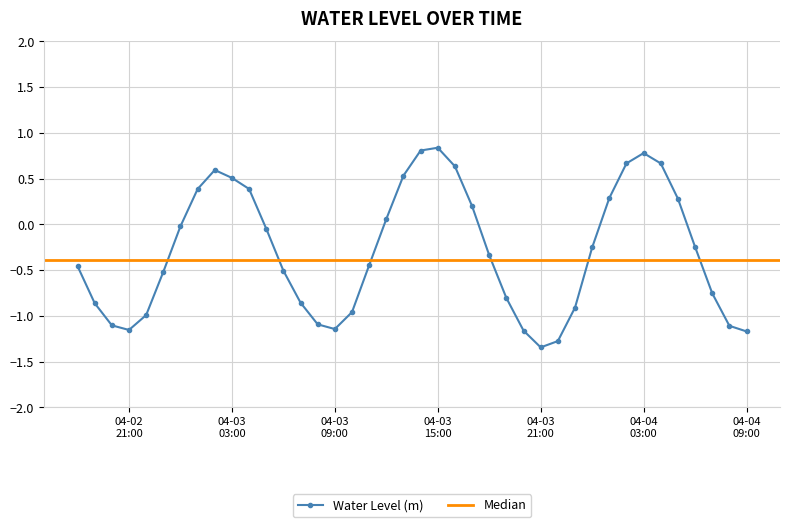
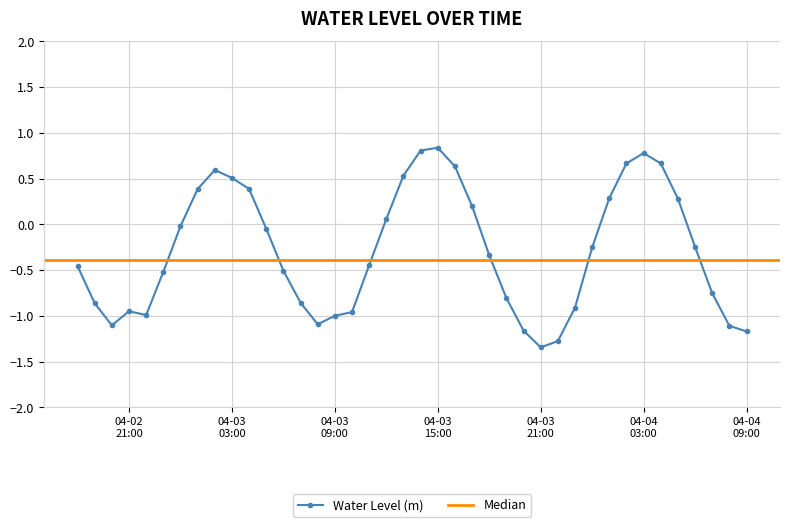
  {
-   "04-02 21:00": -1.2,
+   "04-02 21:00": -1.0,
    "04-03 03:00": 0.5,
-   "04-03 09:00": -1.1,
+   "04-03 09:00": -1.0,
    "04-03 15:00": 0.8,
    "04-03 21:00": -1.3,
    "04-04 03:00": 0.8,
    "04-04 09:00": -1.2
  }
